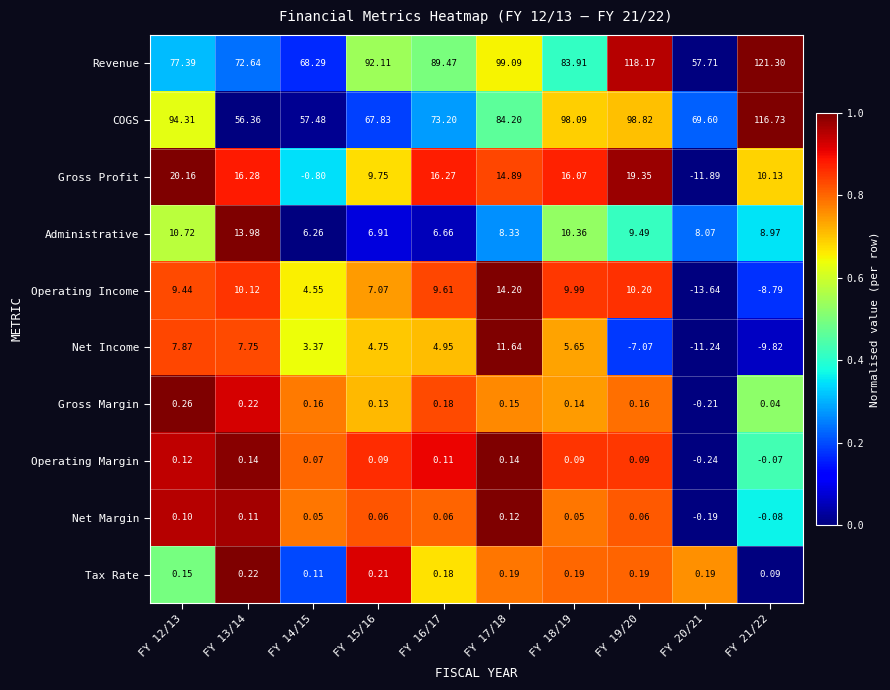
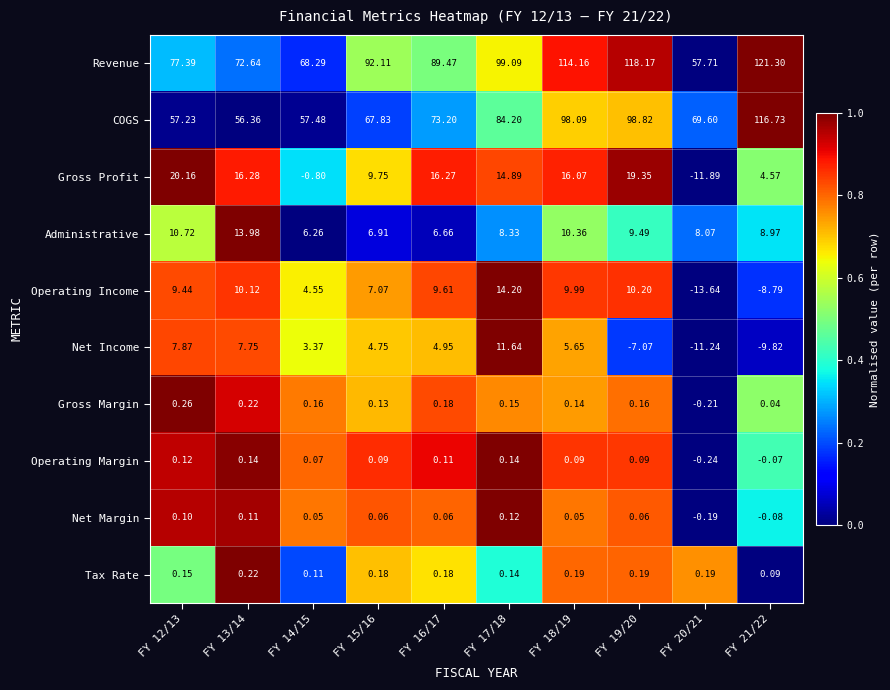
  {
    "Revenue": {
      "FY 12/13": 77.39,
      "FY 13/14": 72.64,
      "FY 14/15": 68.29,
      "FY 15/16": 92.11,
      "FY 16/17": 89.47,
      "FY 17/18": 99.09,
-     "FY 18/19": 83.91,
+     "FY 18/19": 114.16,
      "FY 19/20": 118.17,
      "FY 20/21": 57.71,
      "FY 21/22": 121.30
    },
    "COGS": {
-     "FY 12/13": 94.31,
+     "FY 12/13": 57.23,
      "FY 13/14": 56.36,
      "FY 14/15": 57.48,
      "FY 15/16": 67.83,
      "FY 16/17": 73.20,
      "FY 17/18": 84.20,
      "FY 18/19": 98.09,
      "FY 19/20": 98.82,
      "FY 20/21": 69.60,
      "FY 21/22": 116.73
    },
    "Gross Profit": {
      "FY 12/13": 20.16,
      "FY 13/14": 16.28,
      "FY 14/15": -0.80,
      "FY 15/16": 9.75,
      "FY 16/17": 16.27,
      "FY 17/18": 14.89,
      "FY 18/19": 16.07,
      "FY 19/20": 19.35,
      "FY 20/21": -11.89,
-     "FY 21/22": 10.13
+     "FY 21/22": 4.57
    },
    "Administrative": {
      "FY 12/13": 10.72,
      "FY 13/14": 13.98,
      "FY 14/15": 6.26,
      "FY 15/16": 6.91,
      "FY 16/17": 6.66,
      "FY 17/18": 8.33,
      "FY 18/19": 10.36,
      "FY 19/20": 9.49,
      "FY 20/21": 8.07,
      "FY 21/22": 8.97
    },
    "Operating Income": {
      "FY 12/13": 9.44,
      "FY 13/14": 10.12,
      "FY 14/15": 4.55,
      "FY 15/16": 7.07,
      "FY 16/17": 9.61,
      "FY 17/18": 14.20,
      "FY 18/19": 9.99,
      "FY 19/20": 10.20,
      "FY 20/21": -13.64,
      "FY 21/22": -8.79
    },
    "Net Income": {
      "FY 12/13": 7.87,
      "FY 13/14": 7.75,
      "FY 14/15": 3.37,
      "FY 15/16": 4.75,
      "FY 16/17": 4.95,
      "FY 17/18": 11.64,
      "FY 18/19": 5.65,
      "FY 19/20": -7.07,
      "FY 20/21": -11.24,
      "FY 21/22": -9.82
    },
    "Gross Margin": {
      "FY 12/13": 0.26,
      "FY 13/14": 0.22,
      "FY 14/15": 0.16,
      "FY 15/16": 0.13,
      "FY 16/17": 0.18,
      "FY 17/18": 0.15,
      "FY 18/19": 0.14,
      "FY 19/20": 0.16,
      "FY 20/21": -0.21,
      "FY 21/22": 0.04
    },
    "Operating Margin": {
      "FY 12/13": 0.12,
      "FY 13/14": 0.14,
      "FY 14/15": 0.07,
      "FY 15/16": 0.09,
      "FY 16/17": 0.11,
      "FY 17/18": 0.14,
      "FY 18/19": 0.09,
      "FY 19/20": 0.09,
      "FY 20/21": -0.24,
      "FY 21/22": -0.07
    },
    "Net Margin": {
      "FY 12/13": 0.10,
      "FY 13/14": 0.11,
      "FY 14/15": 0.05,
      "FY 15/16": 0.06,
      "FY 16/17": 0.06,
      "FY 17/18": 0.12,
      "FY 18/19": 0.05,
      "FY 19/20": 0.06,
      "FY 20/21": -0.19,
      "FY 21/22": -0.08
    },
    "Tax Rate": {
      "FY 12/13": 0.15,
      "FY 13/14": 0.22,
      "FY 14/15": 0.11,
-     "FY 15/16": 0.21,
+     "FY 15/16": 0.18,
      "FY 16/17": 0.18,
-     "FY 17/18": 0.19,
+     "FY 17/18": 0.14,
      "FY 18/19": 0.19,
      "FY 19/20": 0.19,
      "FY 20/21": 0.19,
      "FY 21/22": 0.09
    }
  }
